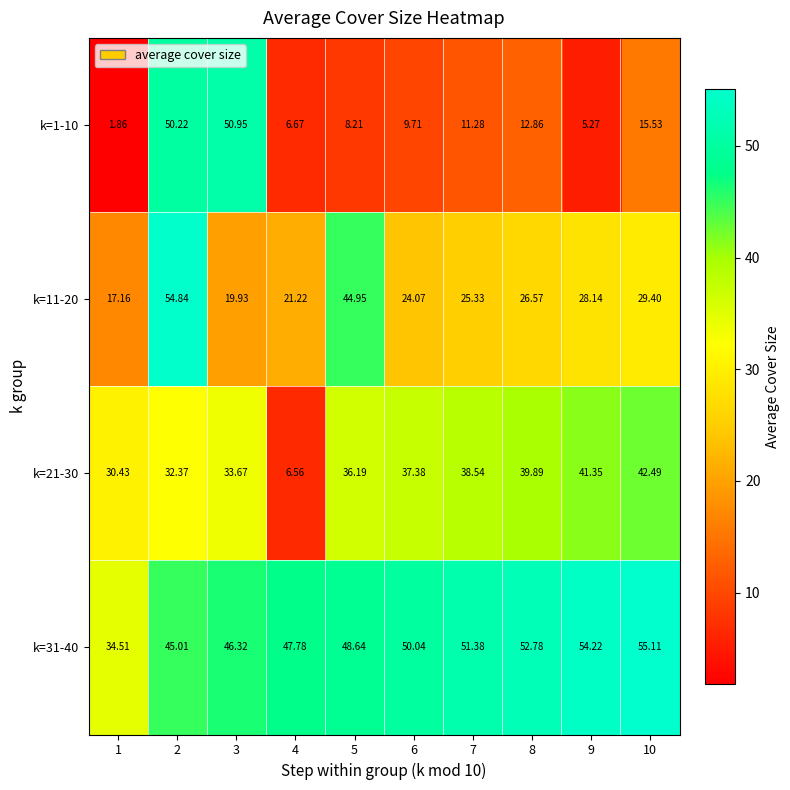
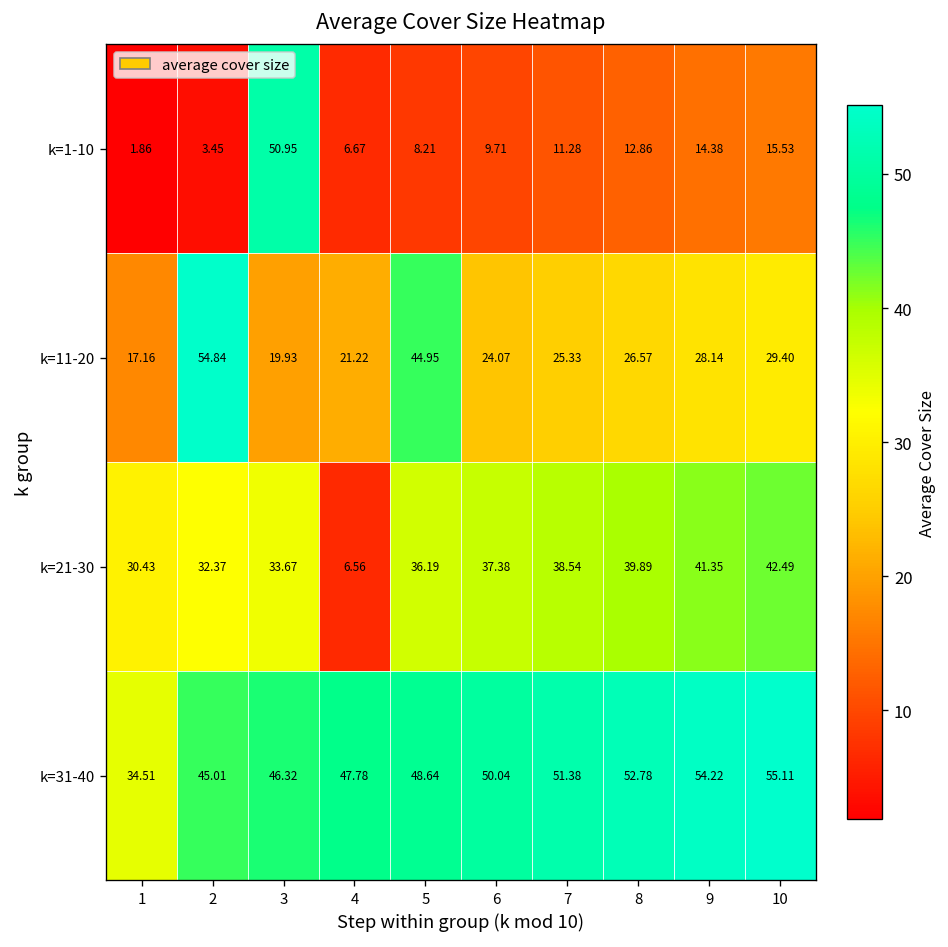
  {
    "k=1-10": {
      "1": 1.86,
-     "2": 50.22,
+     "2": 3.45,
      "3": 50.95,
      "4": 6.67,
      "5": 8.21,
      "6": 9.71,
      "7": 11.28,
      "8": 12.86,
-     "9": 5.27,
+     "9": 14.38,
      "10": 15.53
    },
    "k=11-20": {
      "1": 17.16,
      "2": 54.84,
      "3": 19.93,
      "4": 21.22,
      "5": 44.95,
      "6": 24.07,
      "7": 25.33,
      "8": 26.57,
      "9": 28.14,
      "10": 29.40
    },
    "k=21-30": {
      "1": 30.43,
      "2": 32.37,
      "3": 33.67,
      "4": 6.56,
      "5": 36.19,
      "6": 37.38,
      "7": 38.54,
      "8": 39.89,
      "9": 41.35,
      "10": 42.49
    },
    "k=31-40": {
      "1": 34.51,
      "2": 45.01,
      "3": 46.32,
      "4": 47.78,
      "5": 48.64,
      "6": 50.04,
      "7": 51.38,
      "8": 52.78,
      "9": 54.22,
      "10": 55.11
    }
  }
